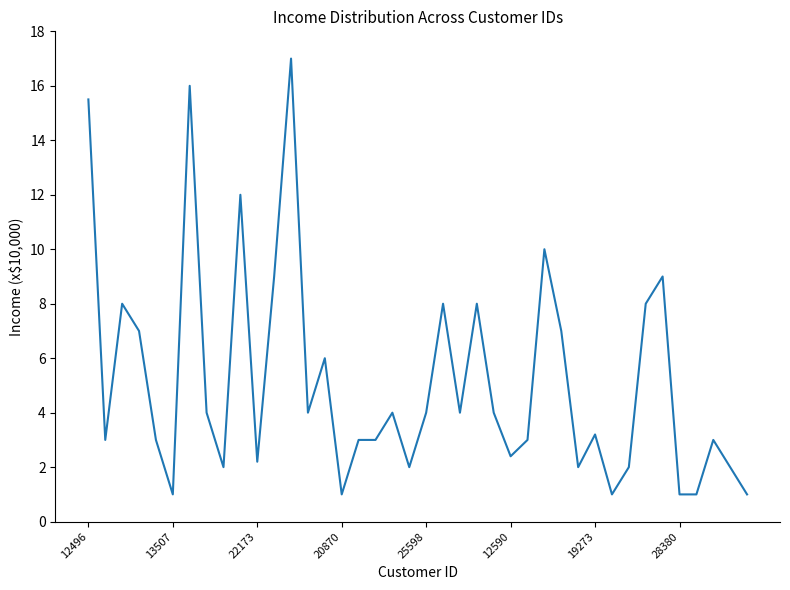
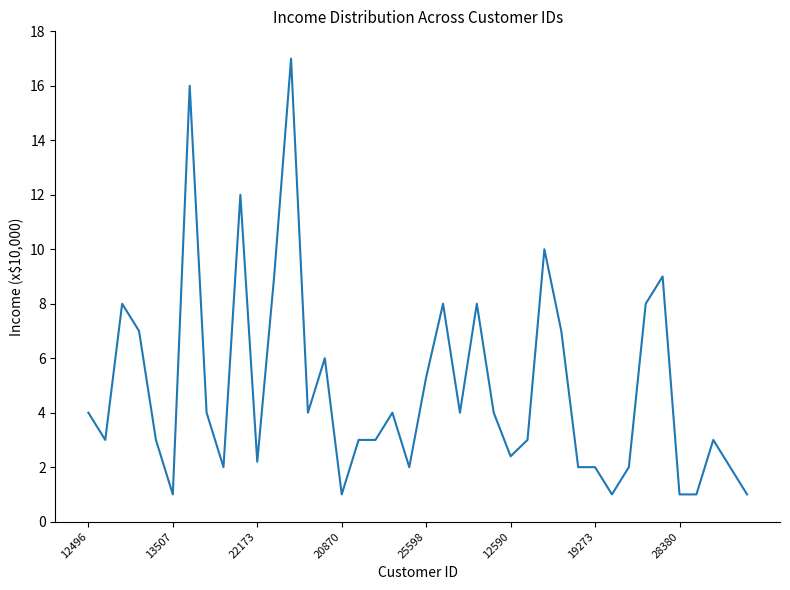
  {
-   "12496": 15.5,
+   "12496": 4.0,
    "13507": 1.0,
    "22173": 2.2,
    "20870": 1.0,
-   "25598": 4.0,
+   "25598": 5.3,
    "12590": 2.4,
-   "19273": 3.2,
+   "19273": 2.0,
    "28380": 1.0
  }
